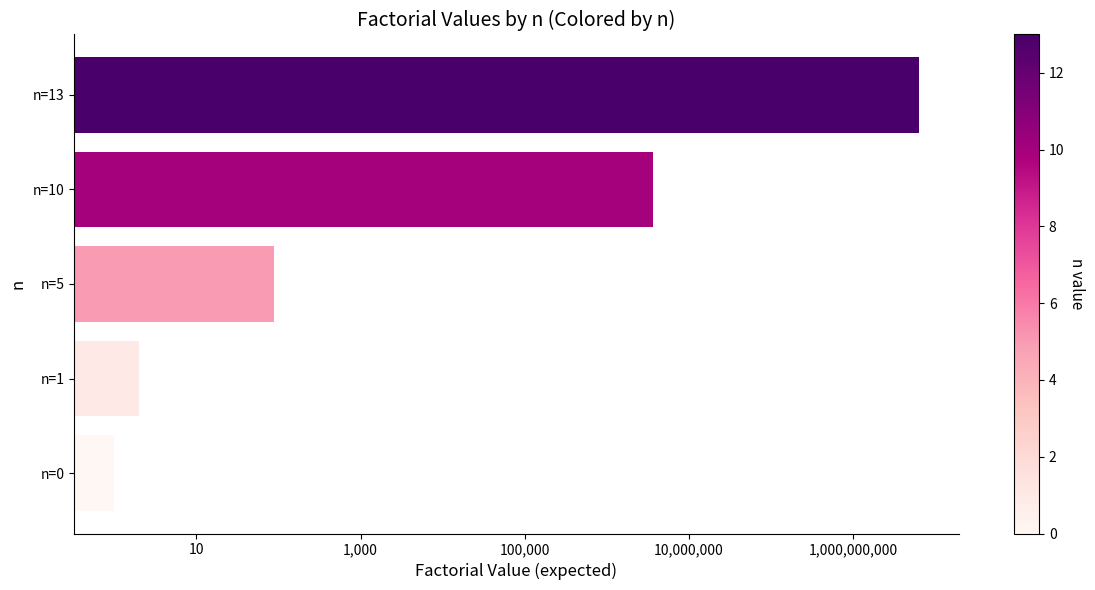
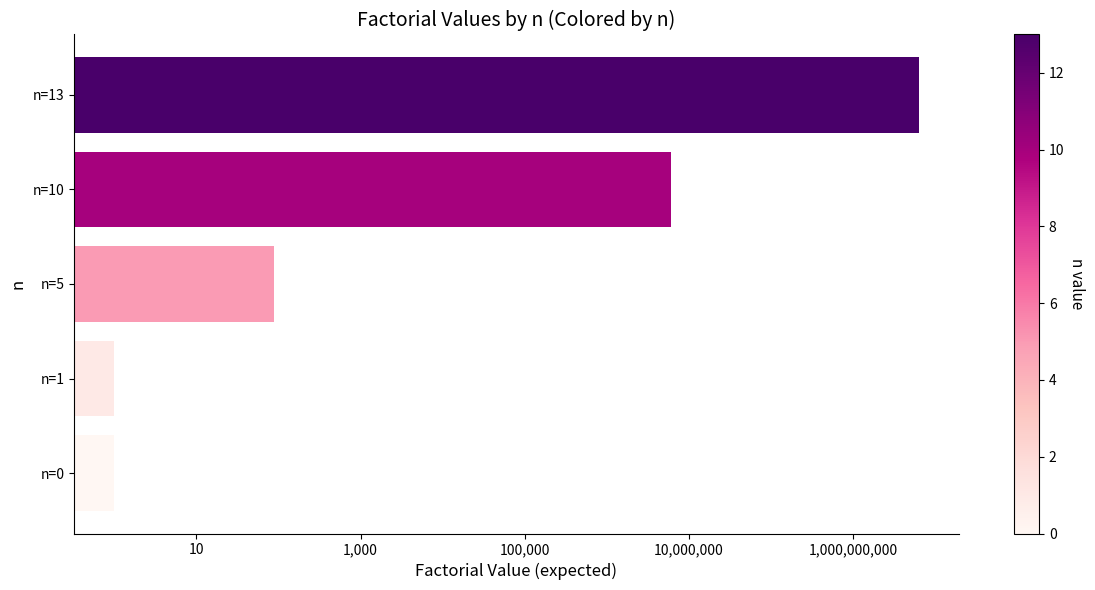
  {
    "n=13": "6,000,000,000",
-   "n=10": "4,000,000",
+   "n=10": "6,000,000",
    "n=5": "90",
-   "n=1": "2",
+   "n=1": "1",
    "n=0": "1"
  }
